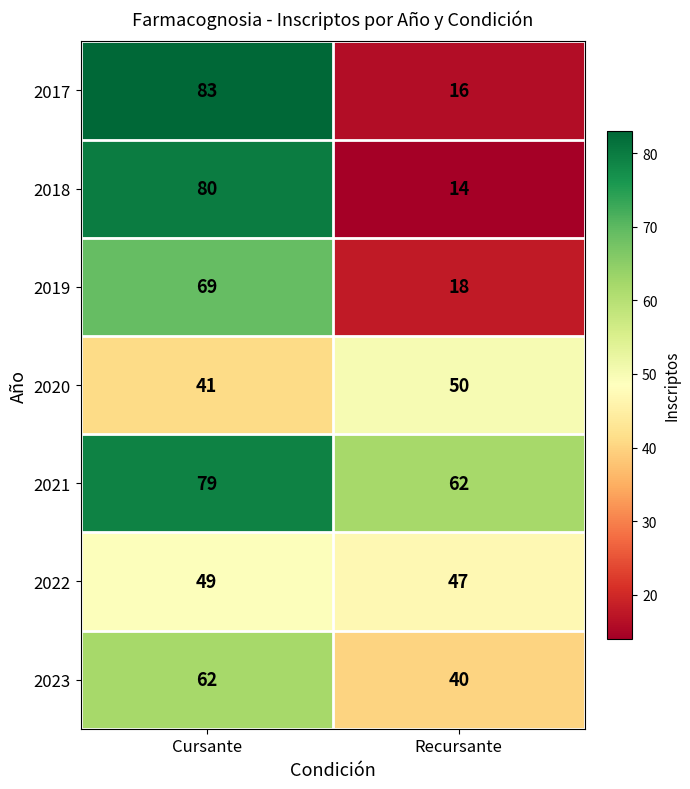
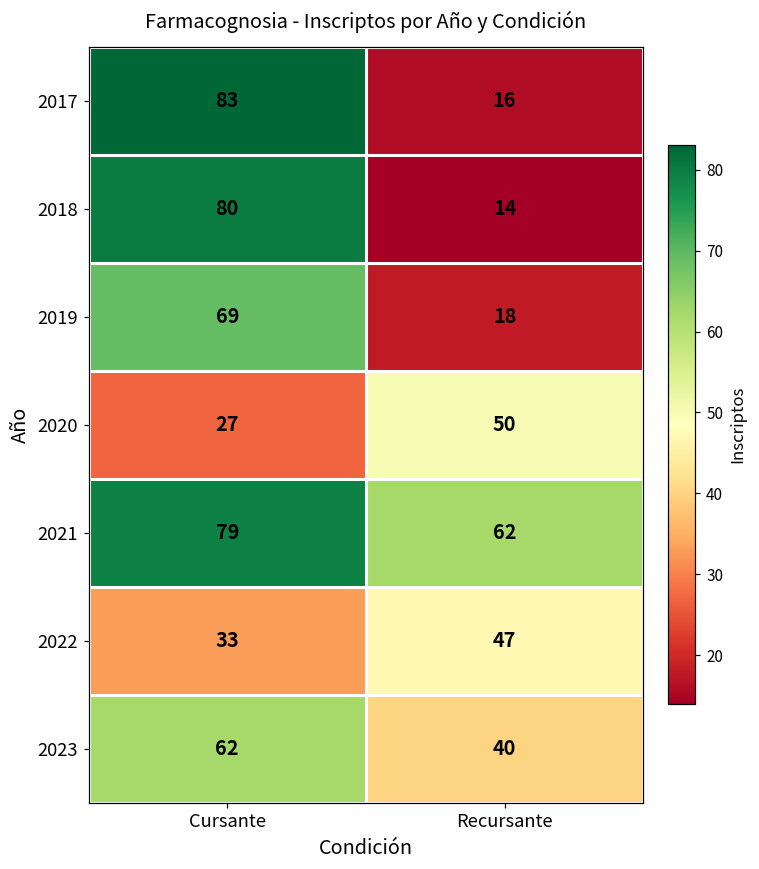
  {
    "2017": {
      "Cursante": 83,
      "Recursante": 16
    },
    "2018": {
      "Cursante": 80,
      "Recursante": 14
    },
    "2019": {
      "Cursante": 69,
      "Recursante": 18
    },
    "2020": {
-     "Cursante": 41,
+     "Cursante": 27,
      "Recursante": 50
    },
    "2021": {
      "Cursante": 79,
      "Recursante": 62
    },
    "2022": {
-     "Cursante": 49,
+     "Cursante": 33,
      "Recursante": 47
    },
    "2023": {
      "Cursante": 62,
      "Recursante": 40
    }
  }
